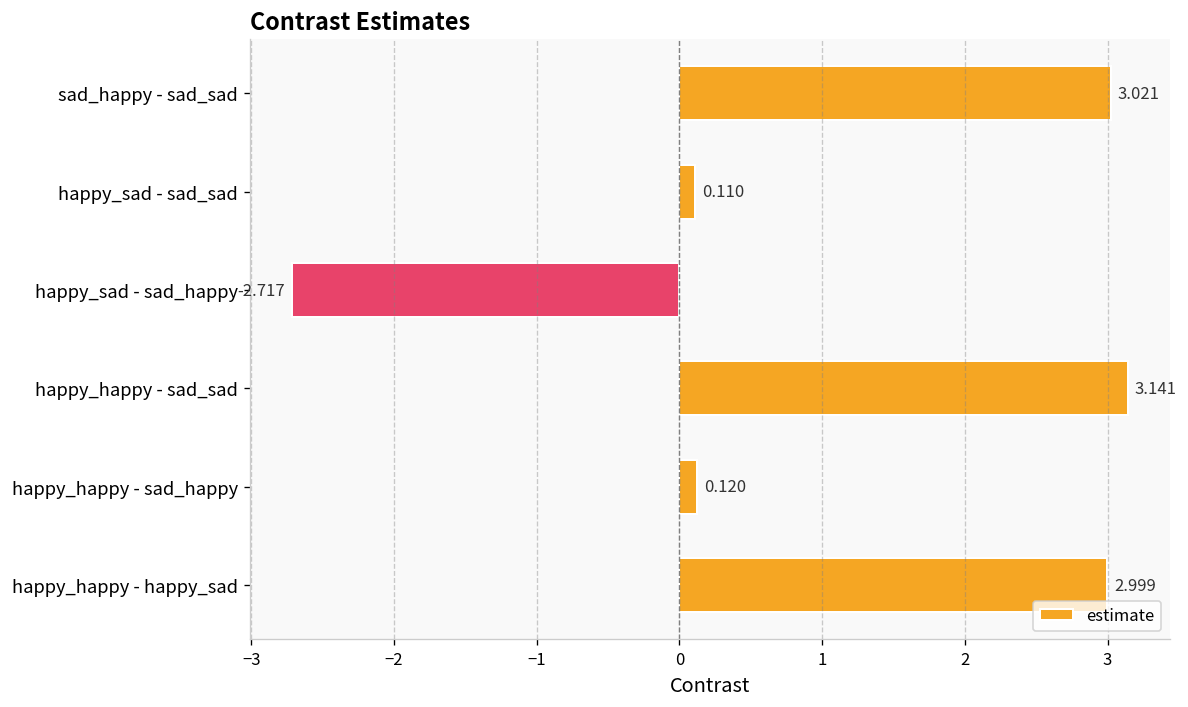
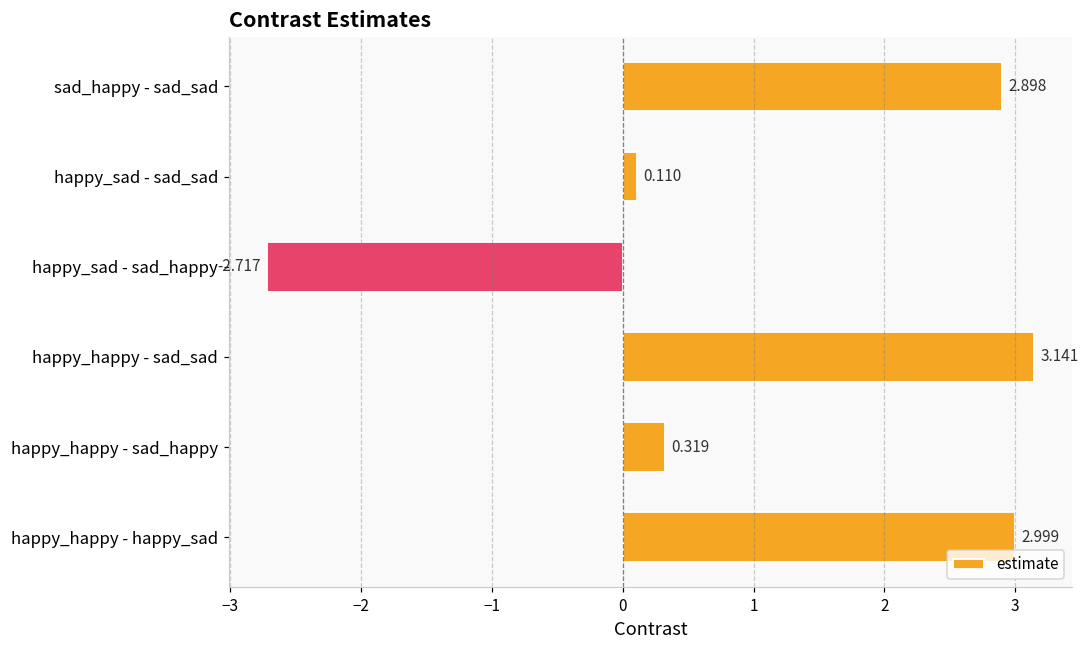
  {
-   "sad_happy - sad_sad": 3.021,
+   "sad_happy - sad_sad": 2.898,
    "happy_sad - sad_sad": 0.110,
    "happy_sad - sad_happy": -2.717,
    "happy_happy - sad_sad": 3.141,
-   "happy_happy - sad_happy": 0.120,
+   "happy_happy - sad_happy": 0.319,
    "happy_happy - happy_sad": 2.999
  }
